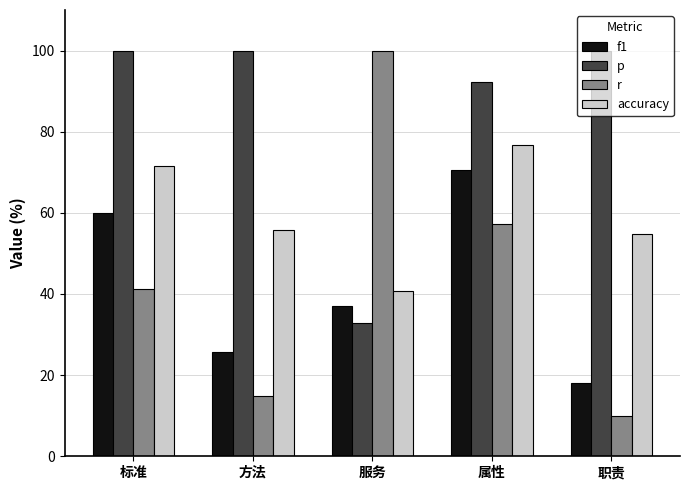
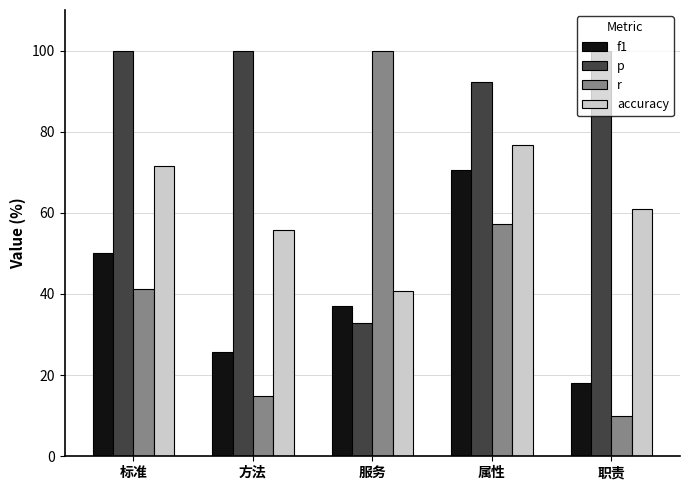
  {
    "f1": {
-     "标准": 60,
+     "标准": 50,
      "方法": 26,
      "服务": 37,
      "属性": 71,
      "职责": 18
    },
    "p": {
      "标准": 100,
      "方法": 100,
      "服务": 33,
      "属性": 92
    },
    "r": {
      "标准": 41,
      "方法": 15,
      "服务": 100,
      "属性": 57,
      "职责": 10
    },
    "accuracy": {
      "标准": 71,
      "方法": 56,
      "服务": 41,
      "属性": 77,
-     "职责": 55
+     "职责": 61
    }
  }
